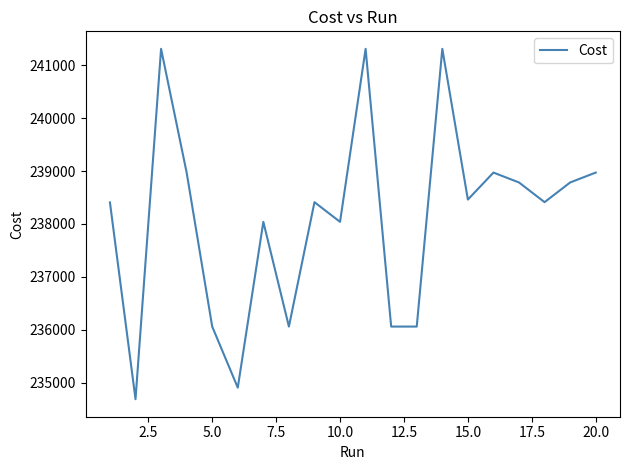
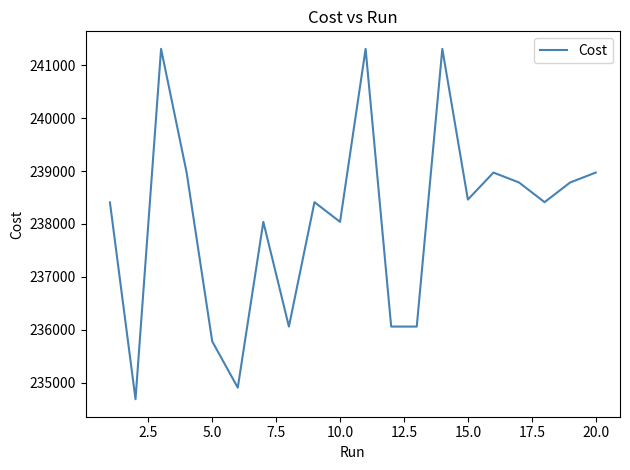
  {
-   "5.0": 236100,
+   "5.0": 235800,
    "10.0": 238000,
    "15.0": 238500,
    "20.0": 239000
  }
